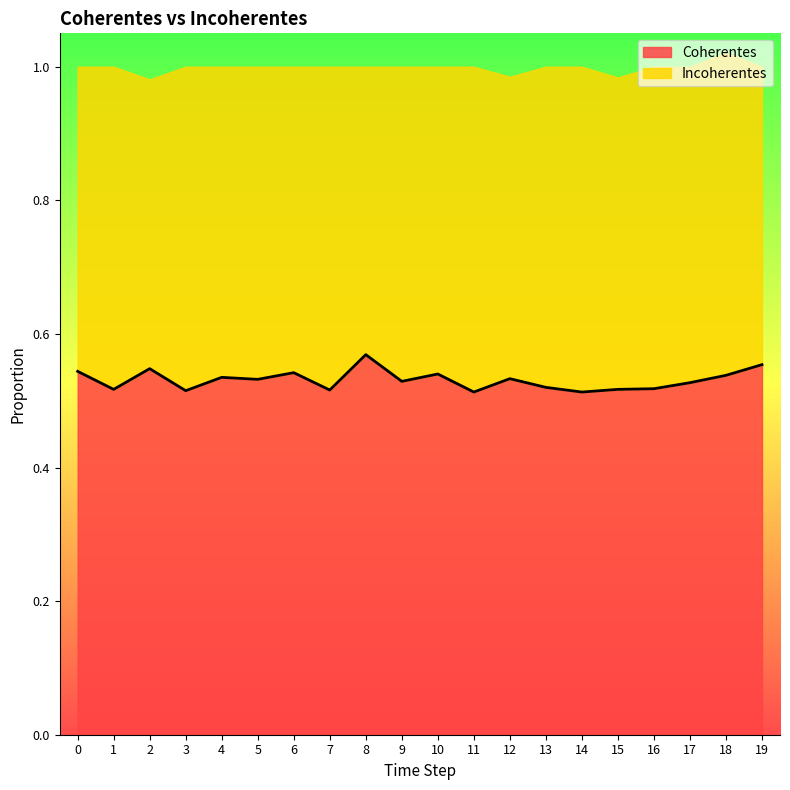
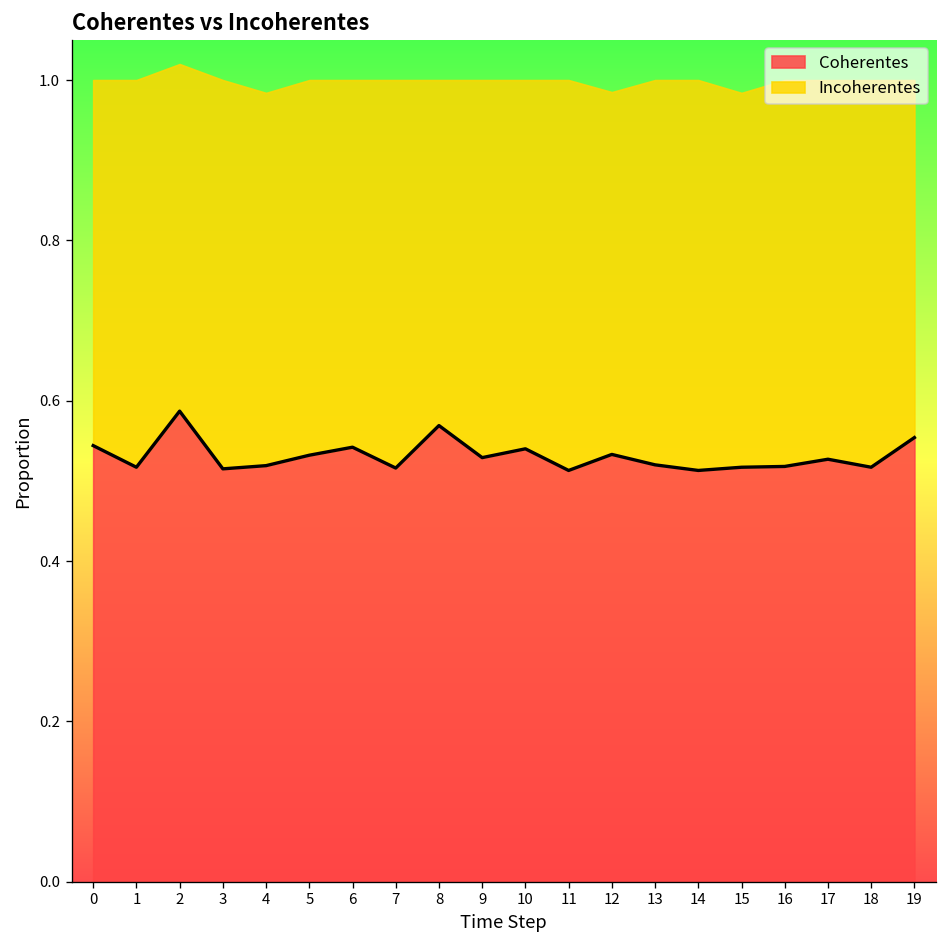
  {
    "Coherentes": {
      "0": 0.54,
      "1": 0.52,
-     "2": 0.55,
+     "2": 0.59,
      "3": 0.52,
-     "4": 0.54,
+     "4": 0.52,
      "5": 0.53,
      "6": 0.54,
      "7": 0.52,
      "8": 0.57,
      "9": 0.53,
      "10": 0.54,
      "11": 0.51,
      "12": 0.53,
      "13": 0.52,
      "14": 0.51,
      "15": 0.52,
      "16": 0.52,
      "17": 0.53,
-     "18": 0.54,
+     "18": 0.52,
      "19": 0.55
    },
    "Incoherentes": {
      "0": 0.46,
      "1": 0.48,
      "2": 0.43,
      "3": 0.49,
      "4": 0.46,
      "5": 0.47,
      "6": 0.46,
      "7": 0.48,
      "8": 0.43,
      "9": 0.47,
      "10": 0.46,
      "11": 0.49,
      "12": 0.45,
      "13": 0.48,
      "14": 0.49,
      "15": 0.47
    }
  }
